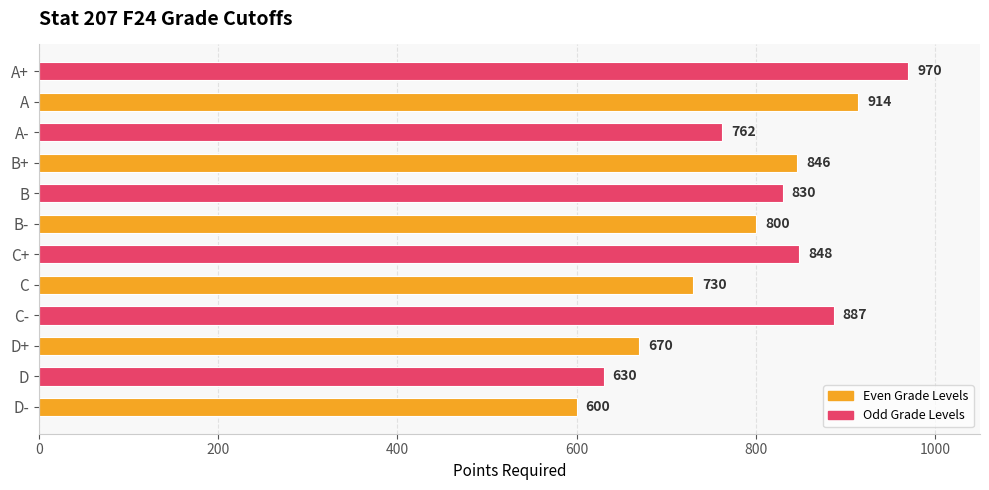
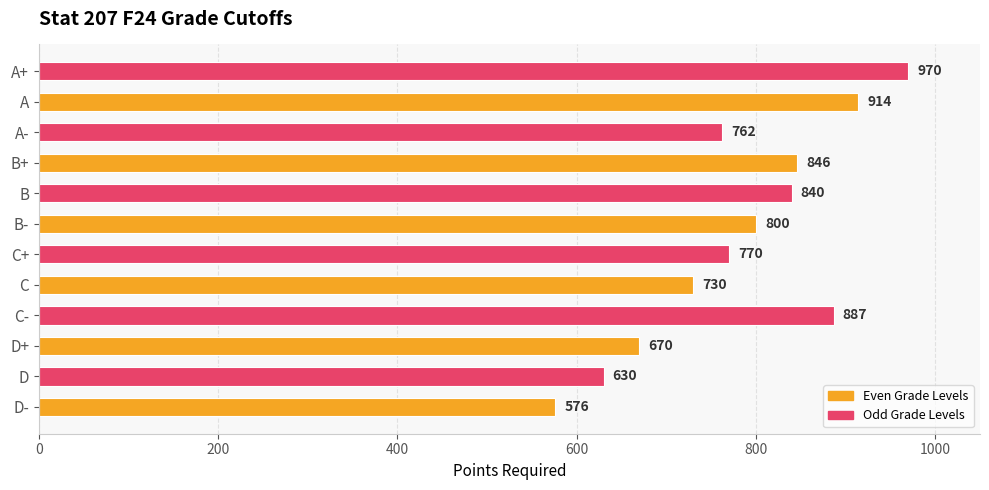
  {
    "A+": 970,
    "A": 914,
    "A-": 762,
    "B+": 846,
-   "B": 830,
+   "B": 840,
    "B-": 800,
-   "C+": 848,
+   "C+": 770,
    "C": 730,
    "C-": 887,
    "D+": 670,
    "D": 630,
-   "D-": 600
+   "D-": 576
  }
